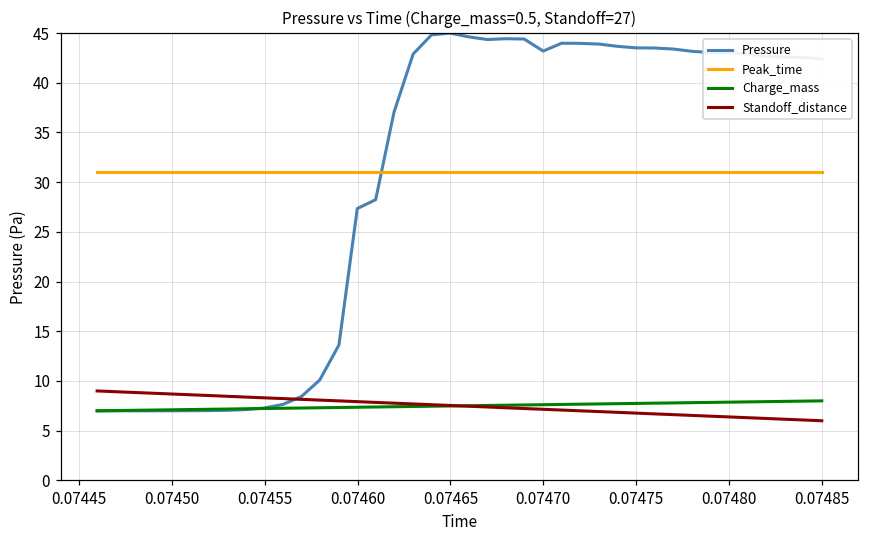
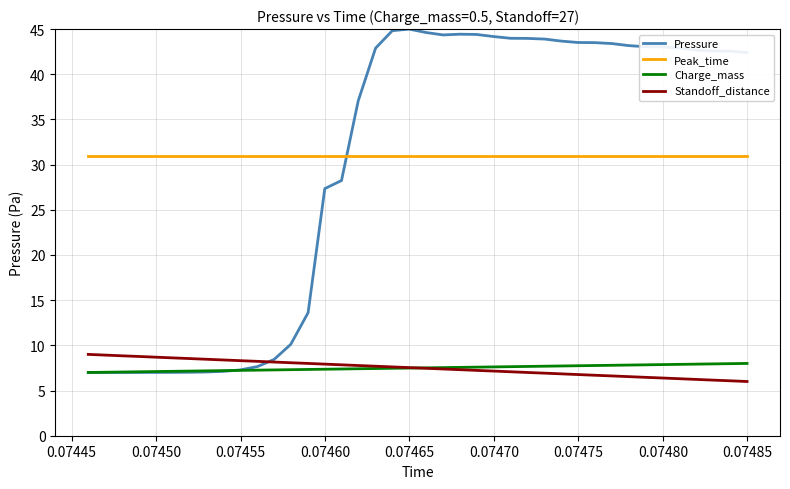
  {
    "Pressure": {
      "0.07460": 27,
-     "0.07470": 43
+     "0.07470": 44
    },
    "Peak_time": {
      "0.07450": 31,
      "0.07460": 31,
      "0.07470": 31,
      "0.07480": 31,
      "0.07485": 31
    },
    "Charge_mass": {
      "0.07460": 7,
      "0.07470": 8,
      "0.07480": 8,
      "0.07485": 8
    },
    "Standoff_distance": {
      "0.07450": 9,
      "0.07460": 8,
      "0.07470": 7,
      "0.07480": 6,
      "0.07485": 6
    }
  }
